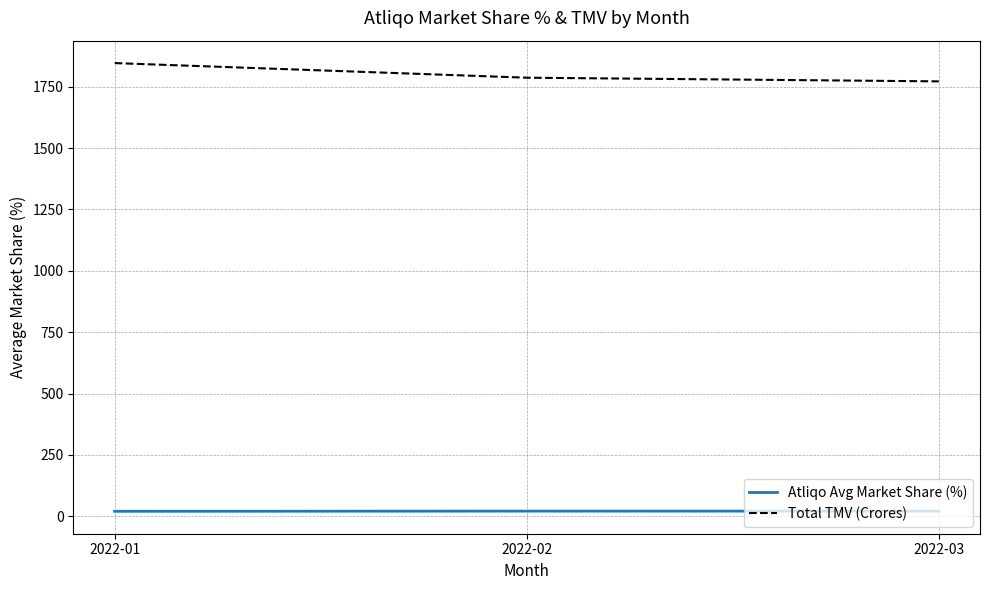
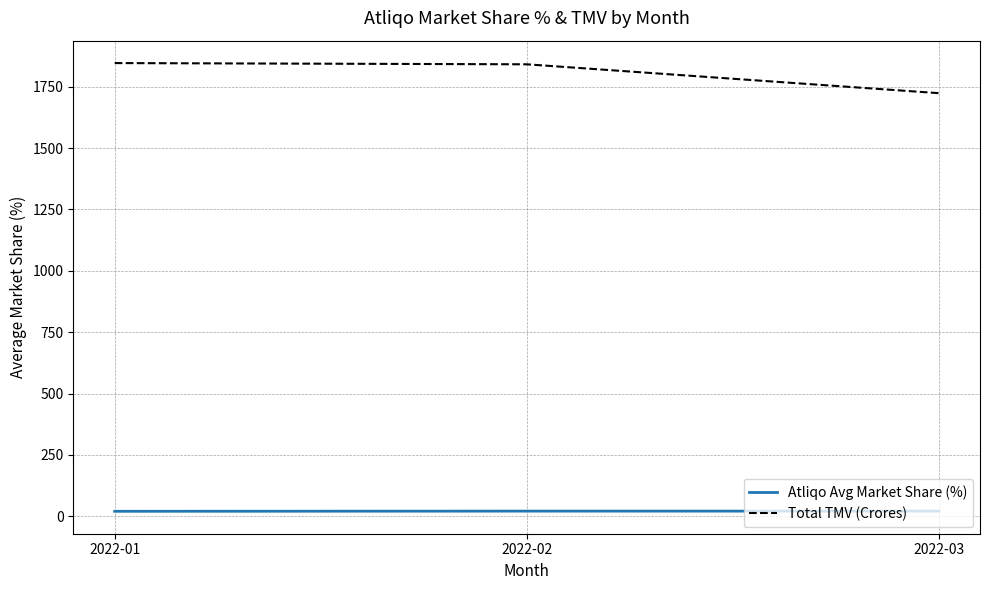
  {
    "Atliqo Avg Market Share (%)": {
      "2022-01": 20,
      "2022-02": 20
    },
    "Total TMV (Crores)": {
      "2022-01": 1850,
-     "2022-02": 1790,
-     "2022-03": 1770
+     "2022-02": 1840,
+     "2022-03": 1720
    }
  }
